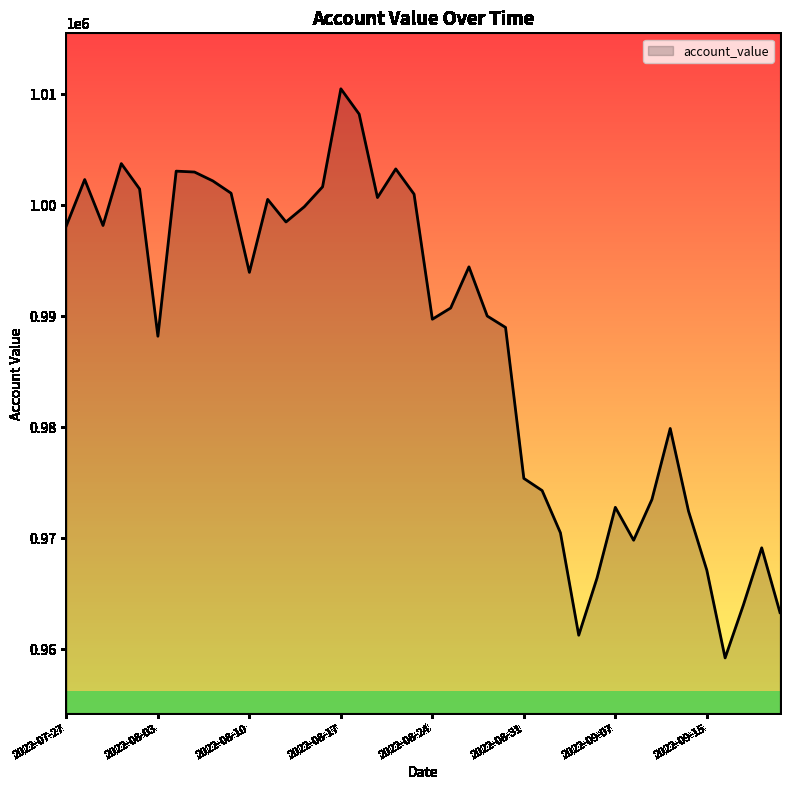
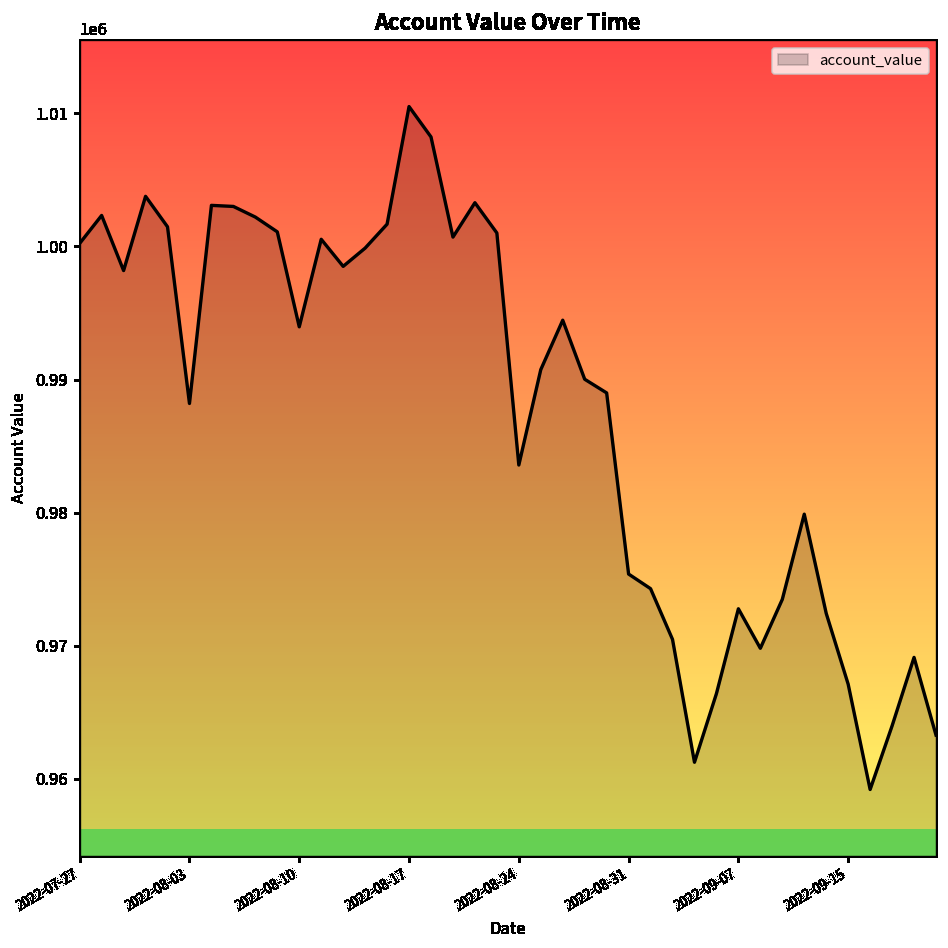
  {
-   "2022-07-27": 998200,
+   "2022-07-27": 1000200,
    "2022-08-03": 988200,
    "2022-08-10": 994000,
    "2022-08-17": 1010500,
-   "2022-08-24": 989700,
+   "2022-08-24": 983600,
    "2022-08-31": 975400,
    "2022-09-07": 972800,
    "2022-09-15": 967100
  }
